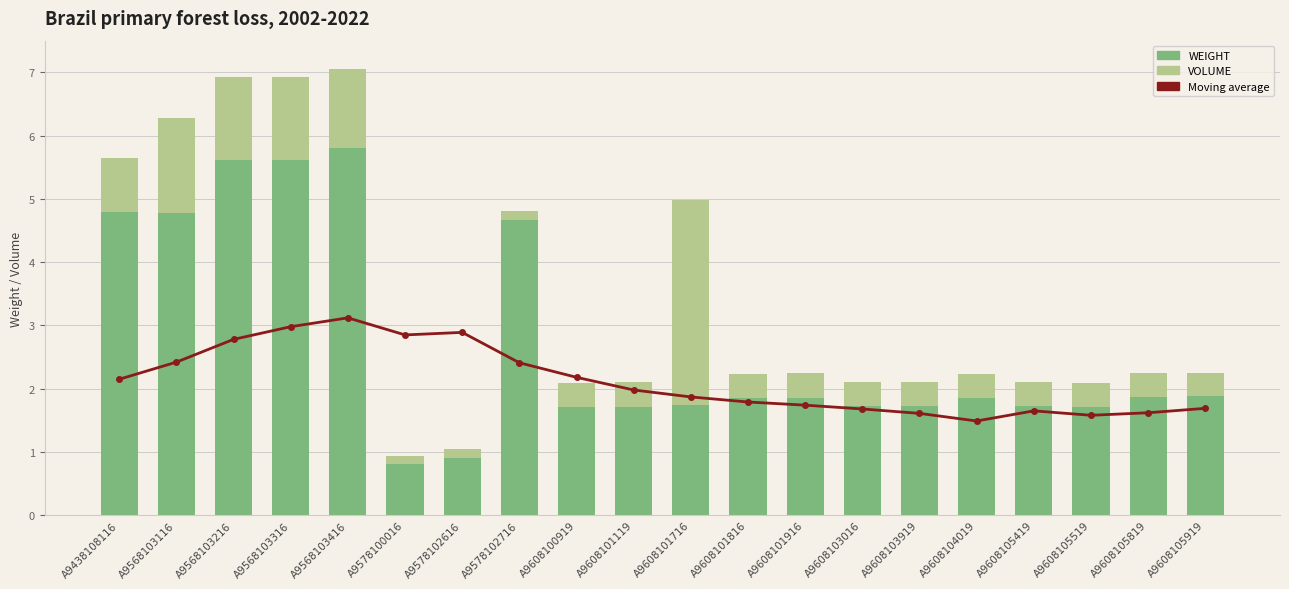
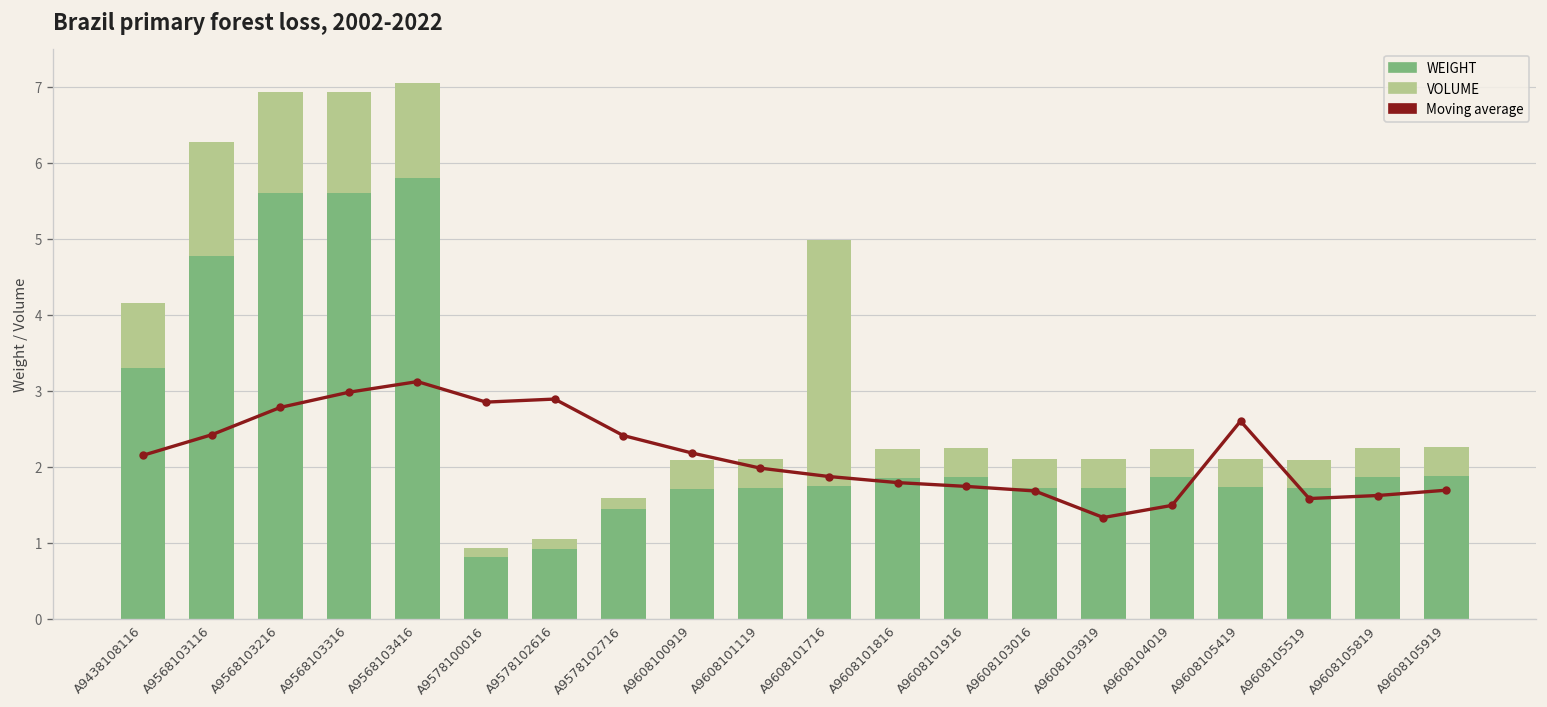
  {
    "WEIGHT": {
-     "A9438108116": 4.8,
+     "A9438108116": 3.3,
      "A9568103116": 4.8,
      "A9568103216": 5.6,
      "A9568103316": 5.6,
      "A9568103416": 5.8,
      "A9578100016": 0.8,
      "A9578102616": 0.9,
-     "A9578102716": 4.7,
+     "A9578102716": 1.4,
      "A9608100919": 1.7,
      "A9608101119": 1.7,
      "A9608101716": 1.7,
      "A9608101816": 1.9,
      "A9608101916": 1.9,
      "A9608103016": 1.7,
      "A9608103919": 1.7,
      "A9608104019": 1.9,
      "A9608105419": 1.7,
      "A9608105519": 1.7,
      "A9608105819": 1.9,
      "A9608105919": 1.9
    },
    "Moving average": {
      "A9438108116": 2.2,
      "A9568103116": 2.4,
      "A9568103216": 2.8,
      "A9568103316": 3.0,
      "A9568103416": 3.1,
      "A9578100016": 2.9,
      "A9578102616": 2.9,
      "A9578102716": 2.4,
      "A9608100919": 2.2,
      "A9608101119": 2.0,
      "A9608101716": 1.9,
      "A9608101816": 1.8,
      "A9608101916": 1.7,
      "A9608103016": 1.7,
-     "A9608103919": 1.6,
+     "A9608103919": 1.3,
      "A9608104019": 1.5,
-     "A9608105419": 1.7,
+     "A9608105419": 2.6,
      "A9608105519": 1.6,
      "A9608105819": 1.6,
      "A9608105919": 1.7
    },
    "VOLUME": {
      "A9438108116": 0.8,
      "A9568103116": 1.5,
      "A9568103216": 1.3,
      "A9568103316": 1.3,
      "A9568103416": 1.3,
      "A9578100016": 0.1,
      "A9578102616": 0.1,
      "A9578102716": 0.2,
      "A9608100919": 0.4,
      "A9608101119": 0.4,
      "A9608101716": 3.2,
      "A9608101816": 0.4,
      "A9608101916": 0.4,
      "A9608103016": 0.4,
      "A9608103919": 0.4,
      "A9608104019": 0.4,
      "A9608105419": 0.4,
      "A9608105519": 0.4,
      "A9608105819": 0.4,
      "A9608105919": 0.4
    }
  }
